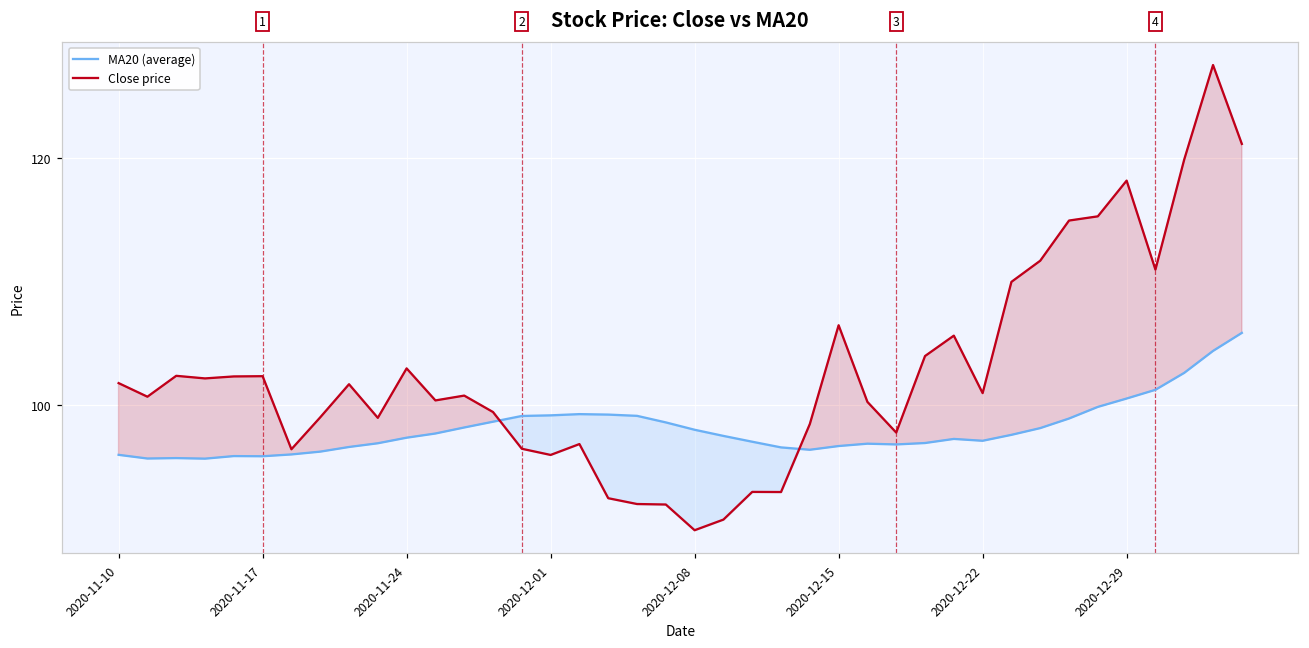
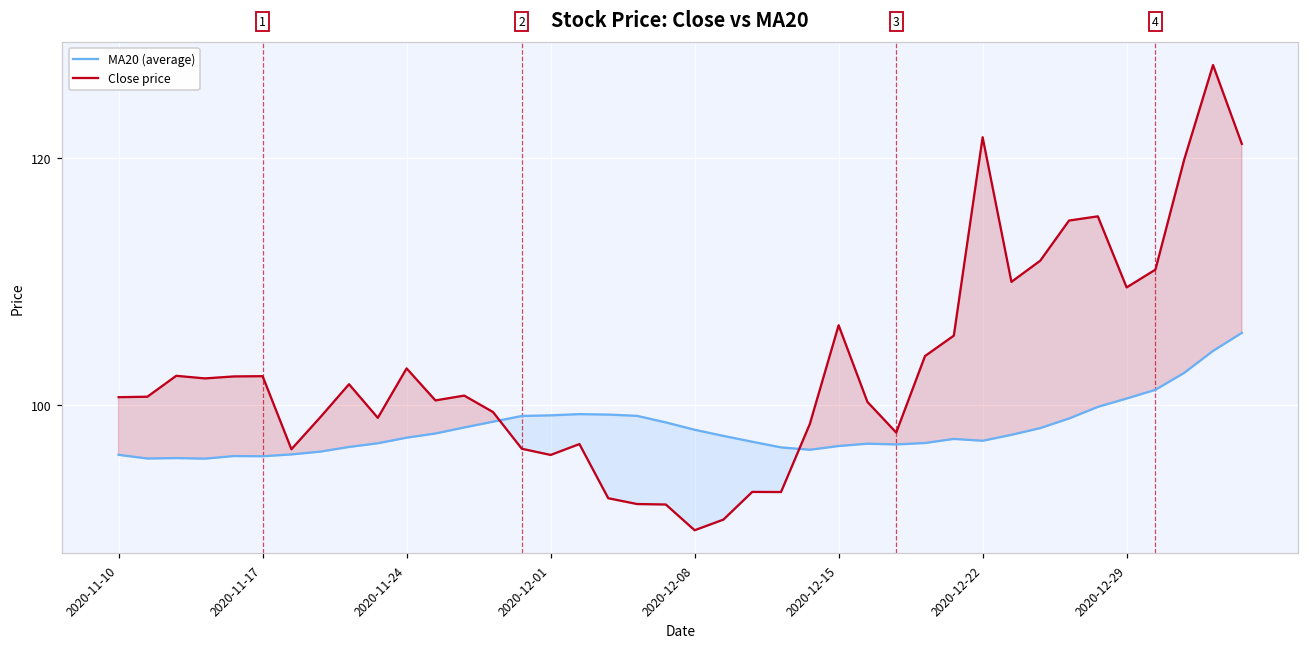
  {
    "Close price": {
-     "2020-11-10": 101.8,
+     "2020-11-10": 100.7,
      "2020-11-17": 102.4,
      "2020-11-24": 103.0,
      "2020-12-01": 96.0,
      "2020-12-08": 89.9,
      "2020-12-15": 106.5,
-     "2020-12-22": 101.0,
-     "2020-12-29": 118.2
+     "2020-12-22": 121.7,
+     "2020-12-29": 109.6
    }
  }
